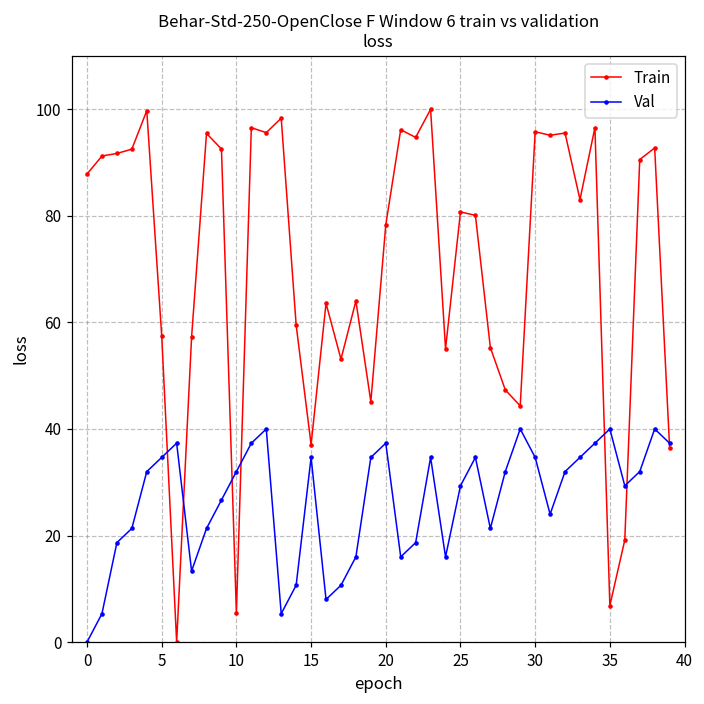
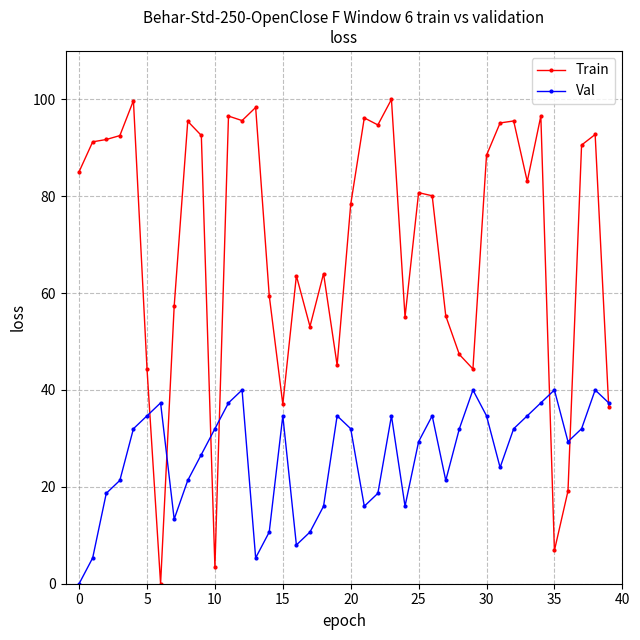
  {
    "Train": {
-     "0": 88,
-     "5": 57,
-     "10": 5,
+     "0": 85,
+     "5": 44,
+     "10": 3,
      "15": 37,
      "20": 78,
      "25": 81,
-     "30": 96,
+     "30": 88,
      "35": 7
    },
    "Val": {
      "0": 0,
      "5": 35,
      "10": 32,
      "15": 35,
-     "20": 37,
+     "20": 32,
      "25": 29,
      "30": 35,
      "35": 40
    }
  }
